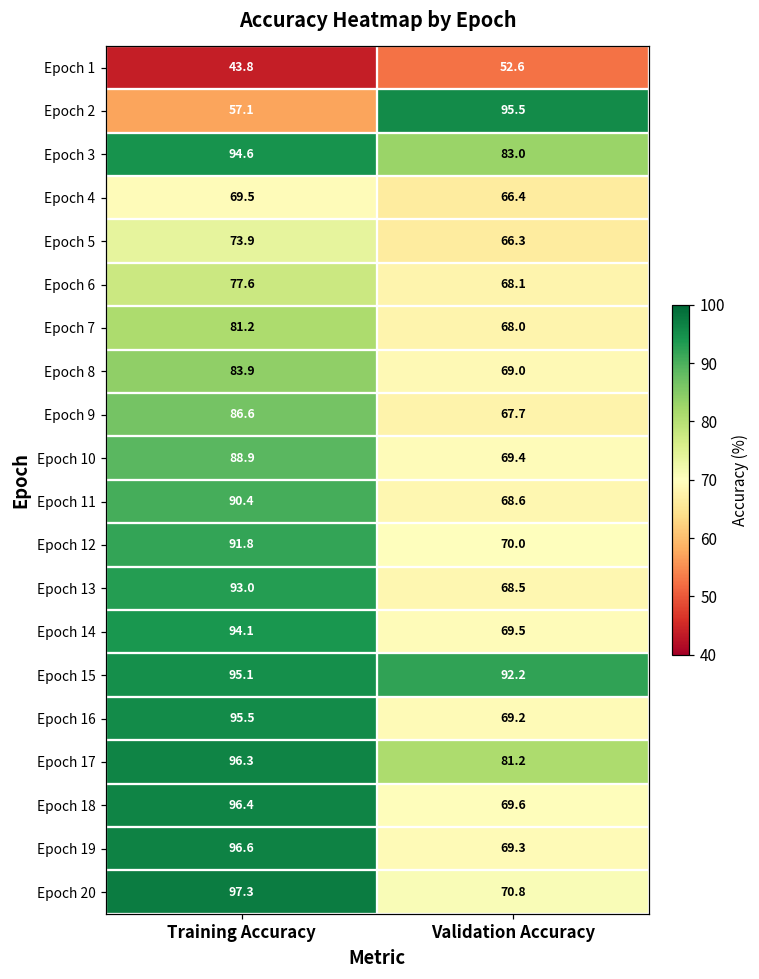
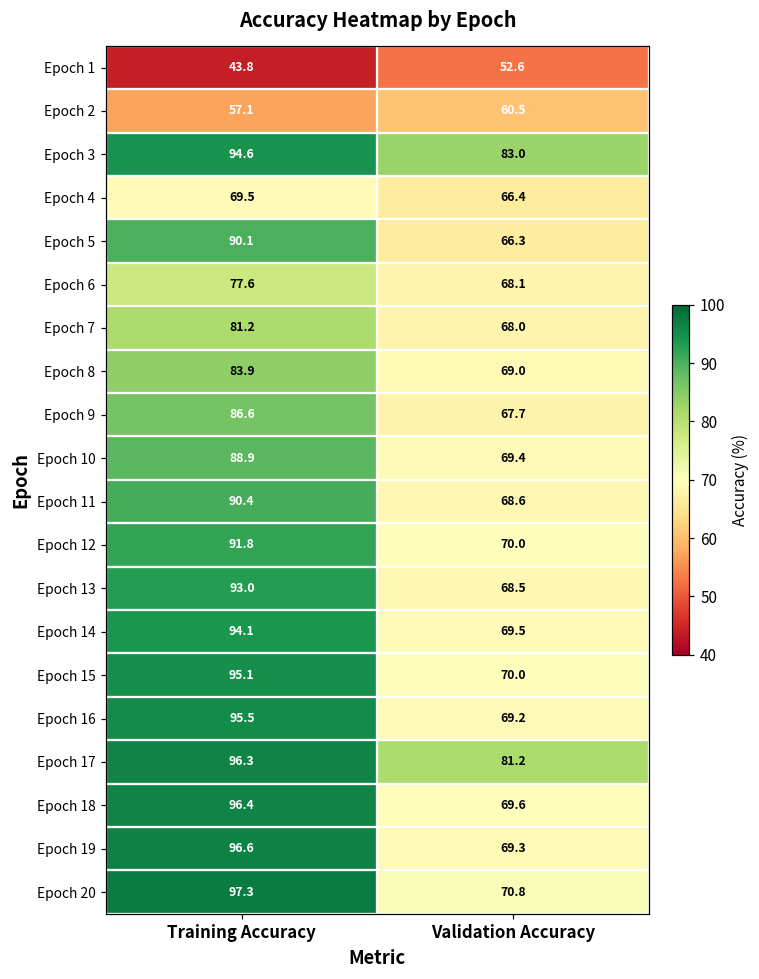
  {
    "Epoch 1": {
      "Training Accuracy": 43.8,
      "Validation Accuracy": 52.6
    },
    "Epoch 2": {
      "Training Accuracy": 57.1,
-     "Validation Accuracy": 95.5
+     "Validation Accuracy": 60.5
    },
    "Epoch 3": {
      "Training Accuracy": 94.6,
      "Validation Accuracy": 83.0
    },
    "Epoch 4": {
      "Training Accuracy": 69.5,
      "Validation Accuracy": 66.4
    },
    "Epoch 5": {
-     "Training Accuracy": 73.9,
+     "Training Accuracy": 90.1,
      "Validation Accuracy": 66.3
    },
    "Epoch 6": {
      "Training Accuracy": 77.6,
      "Validation Accuracy": 68.1
    },
    "Epoch 7": {
      "Training Accuracy": 81.2,
      "Validation Accuracy": 68.0
    },
    "Epoch 8": {
      "Training Accuracy": 83.9,
      "Validation Accuracy": 69.0
    },
    "Epoch 9": {
      "Training Accuracy": 86.6,
      "Validation Accuracy": 67.7
    },
    "Epoch 10": {
      "Training Accuracy": 88.9,
      "Validation Accuracy": 69.4
    },
    "Epoch 11": {
      "Training Accuracy": 90.4,
      "Validation Accuracy": 68.6
    },
    "Epoch 12": {
      "Training Accuracy": 91.8,
      "Validation Accuracy": 70.0
    },
    "Epoch 13": {
      "Training Accuracy": 93.0,
      "Validation Accuracy": 68.5
    },
    "Epoch 14": {
      "Training Accuracy": 94.1,
      "Validation Accuracy": 69.5
    },
    "Epoch 15": {
      "Training Accuracy": 95.1,
-     "Validation Accuracy": 92.2
+     "Validation Accuracy": 70.0
    },
    "Epoch 16": {
      "Training Accuracy": 95.5,
      "Validation Accuracy": 69.2
    },
    "Epoch 17": {
      "Training Accuracy": 96.3,
      "Validation Accuracy": 81.2
    },
    "Epoch 18": {
      "Training Accuracy": 96.4,
      "Validation Accuracy": 69.6
    },
    "Epoch 19": {
      "Training Accuracy": 96.6,
      "Validation Accuracy": 69.3
    },
    "Epoch 20": {
      "Training Accuracy": 97.3,
      "Validation Accuracy": 70.8
    }
  }
